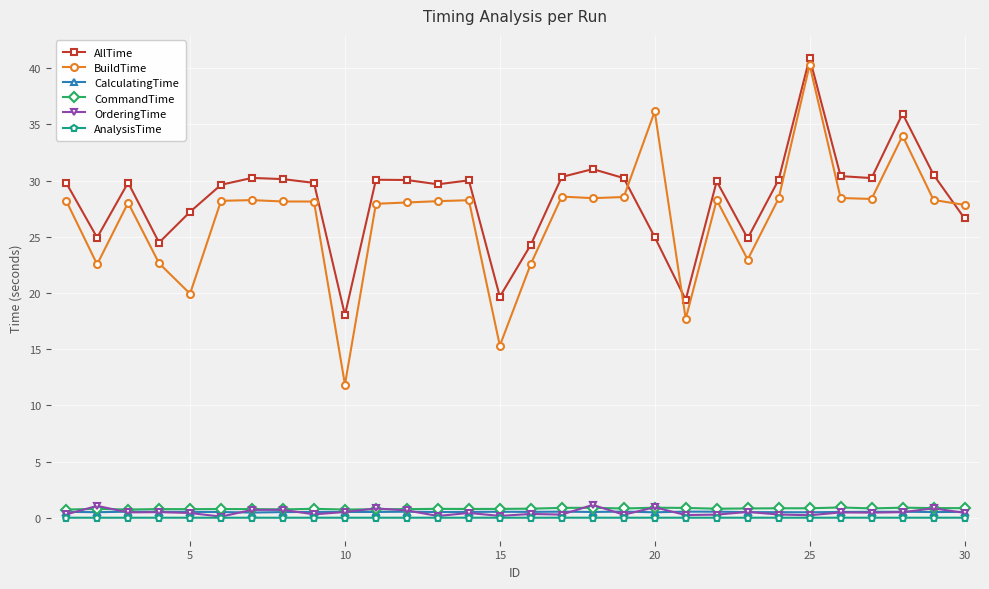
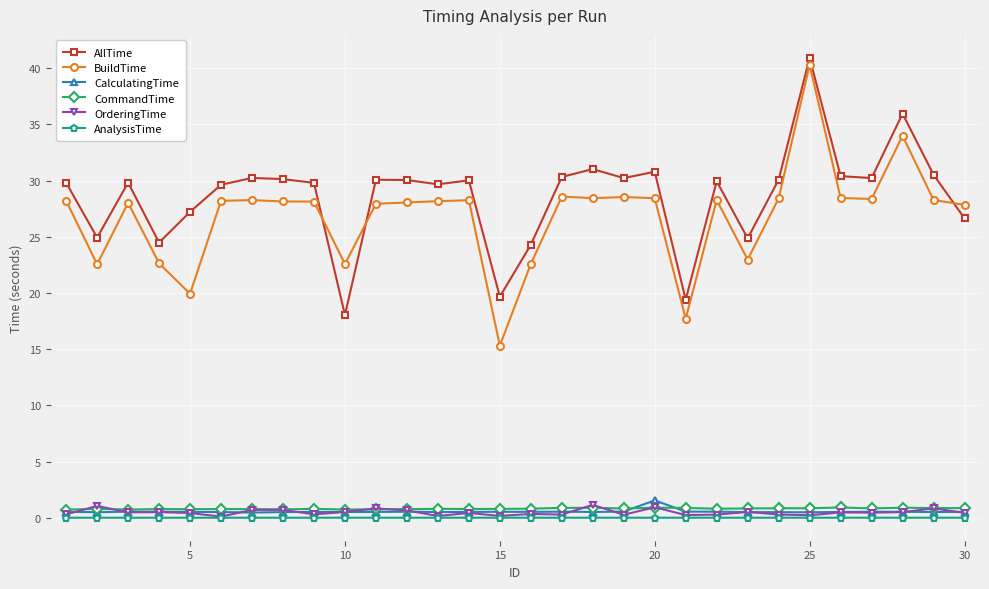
  {
    "AllTime": {
      "5": 27.2,
      "10": 18.0,
      "15": 19.7,
-     "20": 25.0,
+     "20": 30.8,
      "25": 40.9,
      "30": 26.6
    },
    "BuildTime": {
      "5": 19.9,
-     "10": 11.9,
+     "10": 22.6,
      "15": 15.3,
-     "20": 36.1,
+     "20": 28.4,
      "25": 40.3,
      "30": 27.8
    },
    "CalculatingTime": {
      "15": 0.5,
-     "20": 0.5,
+     "20": 1.6,
      "25": 0.5
    }
  }
